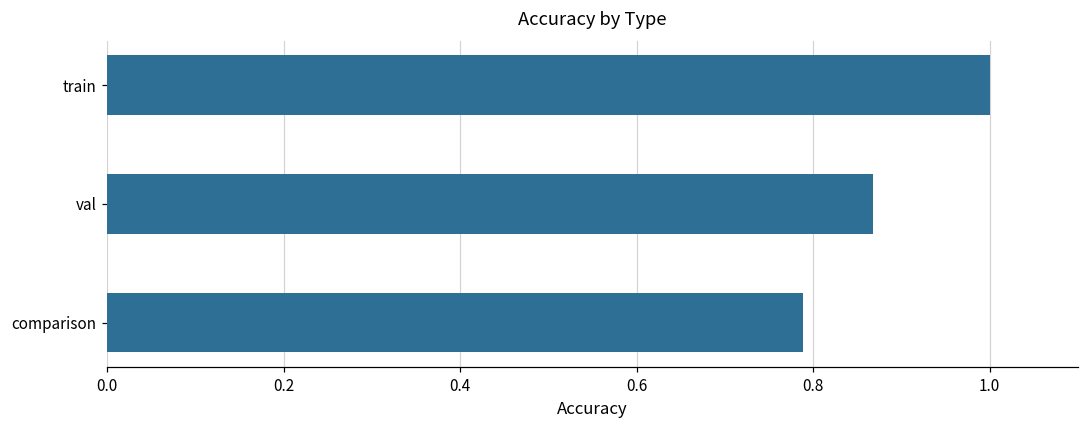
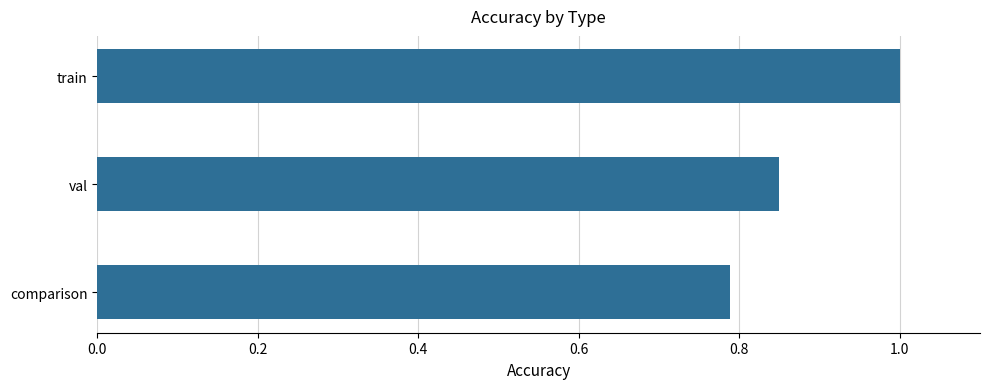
  {
    "train": 1.00,
-   "val": 0.87,
+   "val": 0.85,
    "comparison": 0.79
  }
